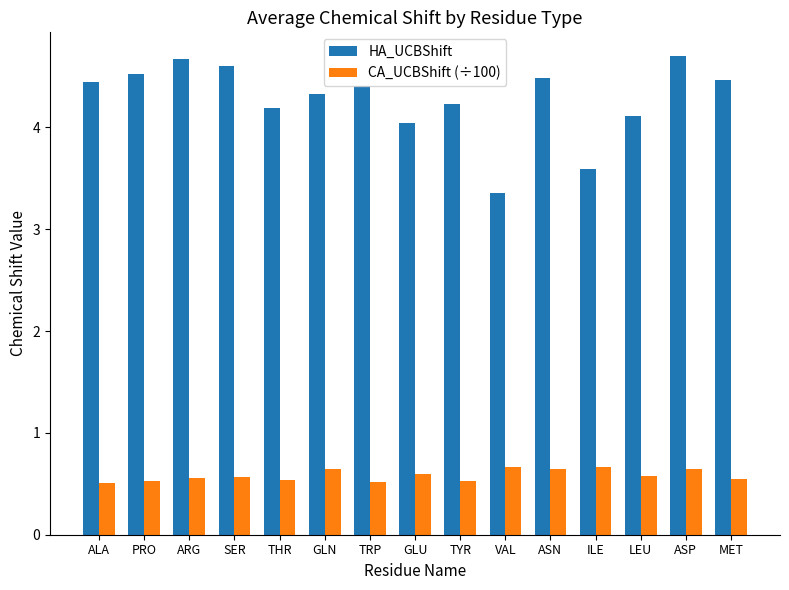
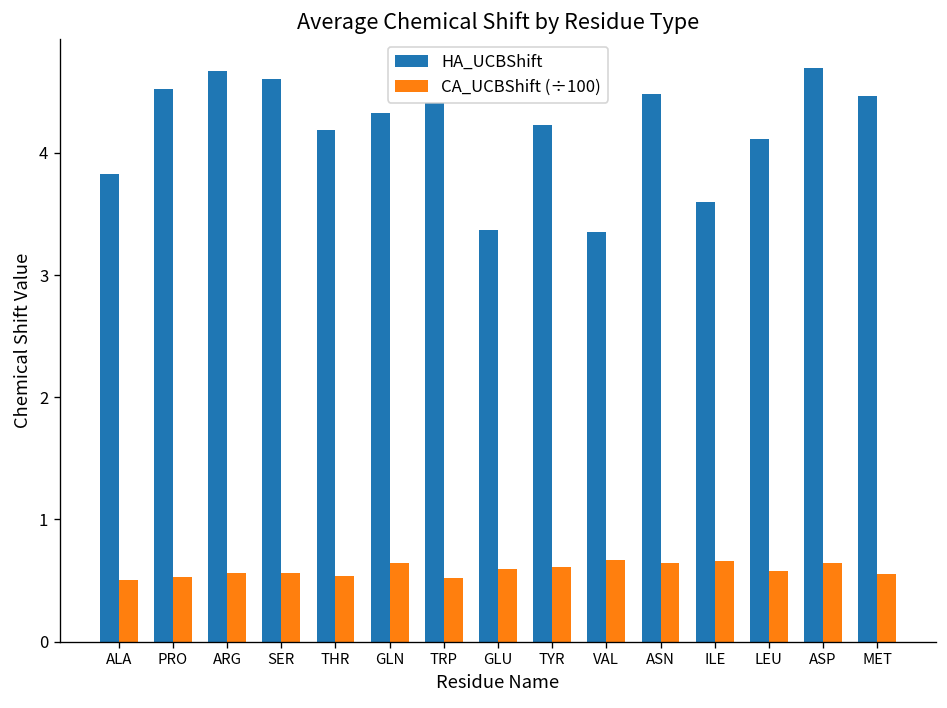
  {
    "HA_UCBShift": {
-     "ALA": 4.44,
+     "ALA": 3.83,
      "PRO": 4.52,
      "ARG": 4.67,
      "SER": 4.60,
      "THR": 4.19,
      "GLN": 4.33,
-     "GLU": 4.04,
+     "GLU": 3.37,
      "TYR": 4.23,
      "VAL": 3.35,
      "ASN": 4.48,
      "ILE": 3.60,
      "LEU": 4.12,
      "ASP": 4.70,
      "MET": 4.46
    },
    "CA_UCBShift (÷100)": {
      "ALA": 0.50,
      "PRO": 0.53,
      "ARG": 0.56,
      "SER": 0.56,
      "THR": 0.54,
      "GLN": 0.64,
      "TRP": 0.52,
      "GLU": 0.59,
-     "TYR": 0.53,
+     "TYR": 0.61,
      "VAL": 0.67,
      "ASN": 0.64,
      "ILE": 0.66,
      "LEU": 0.57,
      "ASP": 0.64,
      "MET": 0.55
    }
  }
